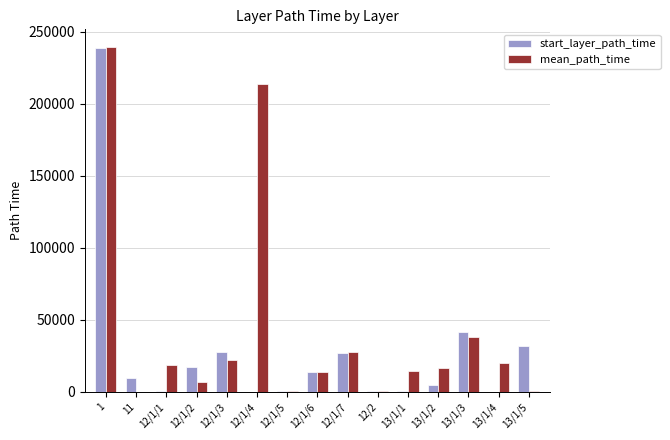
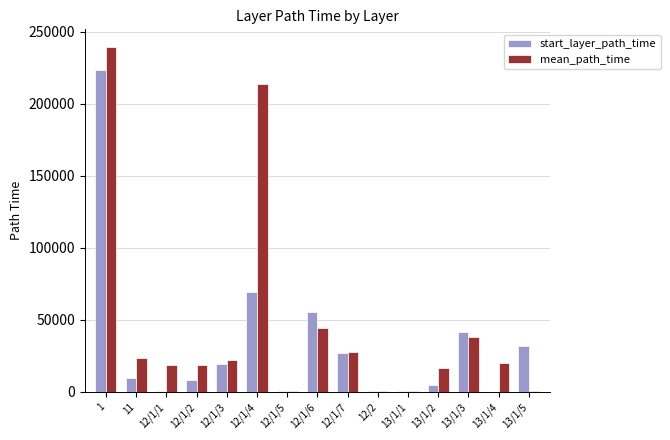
  {
    "start_layer_path_time": {
-     "1": 239000,
+     "1": 223000,
      "11": 10000,
-     "12/1/2": 18000,
-     "12/1/3": 27000,
-     "12/1/4": 0,
-     "12/1/6": 14000,
+     "12/1/2": 9000,
+     "12/1/3": 19000,
+     "12/1/4": 69000,
+     "12/1/6": 56000,
      "12/1/7": 27000,
      "13/1/2": 5000,
      "13/1/3": 41000,
      "13/1/5": 32000
    },
    "mean_path_time": {
      "1": 240000,
-     "11": 0,
+     "11": 24000,
      "12/1/1": 19000,
-     "12/1/2": 7000,
+     "12/1/2": 18000,
      "12/1/3": 22000,
      "12/1/4": 214000,
-     "12/1/6": 14000,
+     "12/1/6": 44000,
      "12/1/7": 27000,
-     "13/1/1": 15000,
+     "13/1/1": 1000,
      "13/1/2": 17000,
      "13/1/3": 38000,
      "13/1/4": 20000
    }
  }
